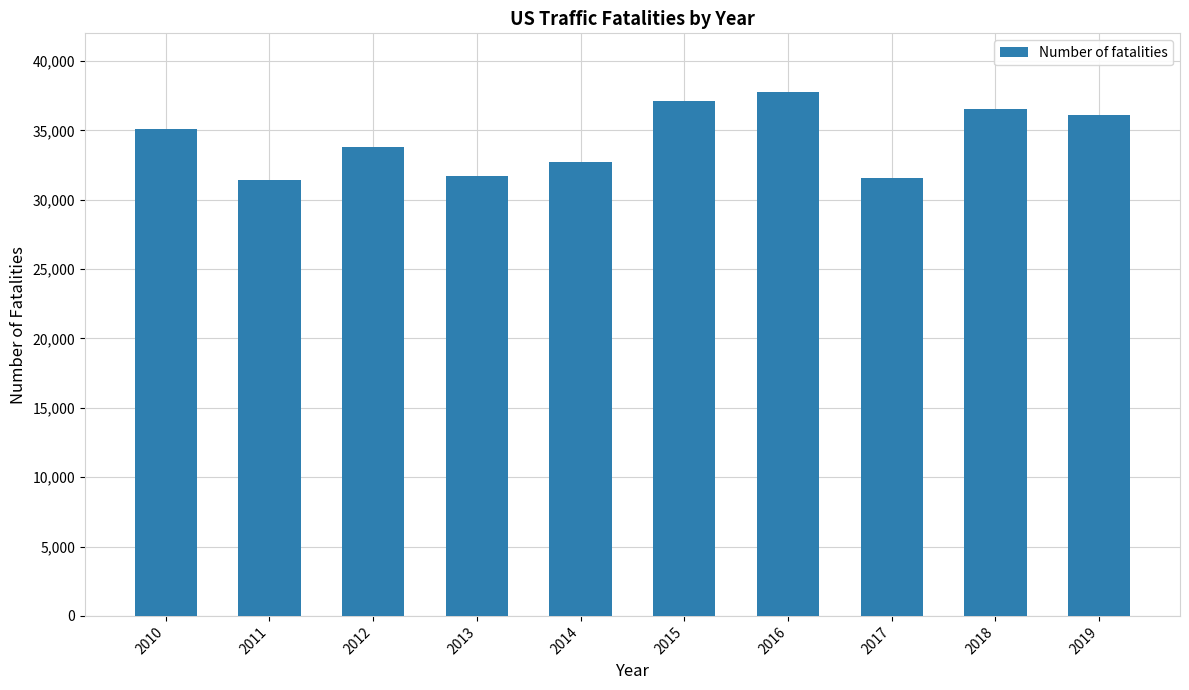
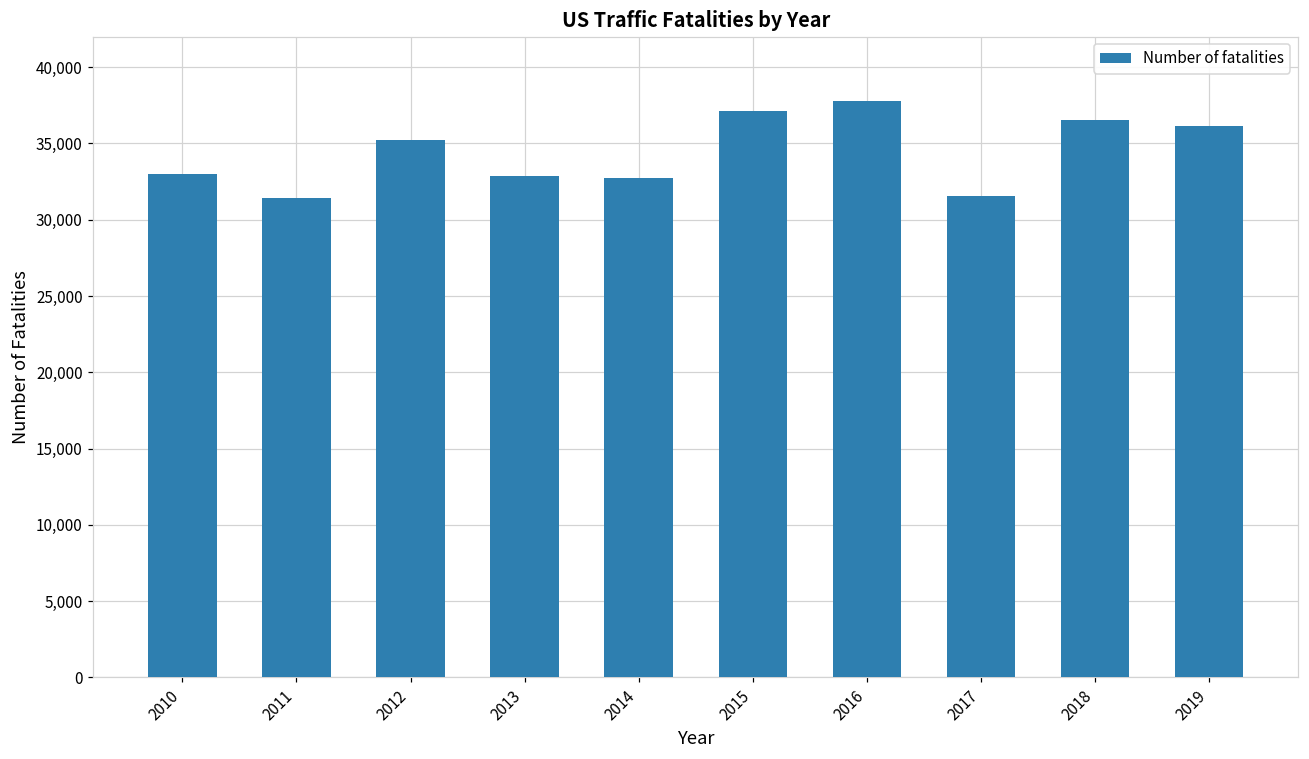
  {
-   "2010": "35,100",
+   "2010": "33,000",
    "2011": "31,400",
-   "2012": "33,800",
-   "2013": "31,700",
+   "2012": "35,200",
+   "2013": "32,900",
    "2014": "32,700",
    "2015": "37,200",
    "2016": "37,800",
    "2017": "31,600",
    "2018": "36,600",
    "2019": "36,100"
  }
